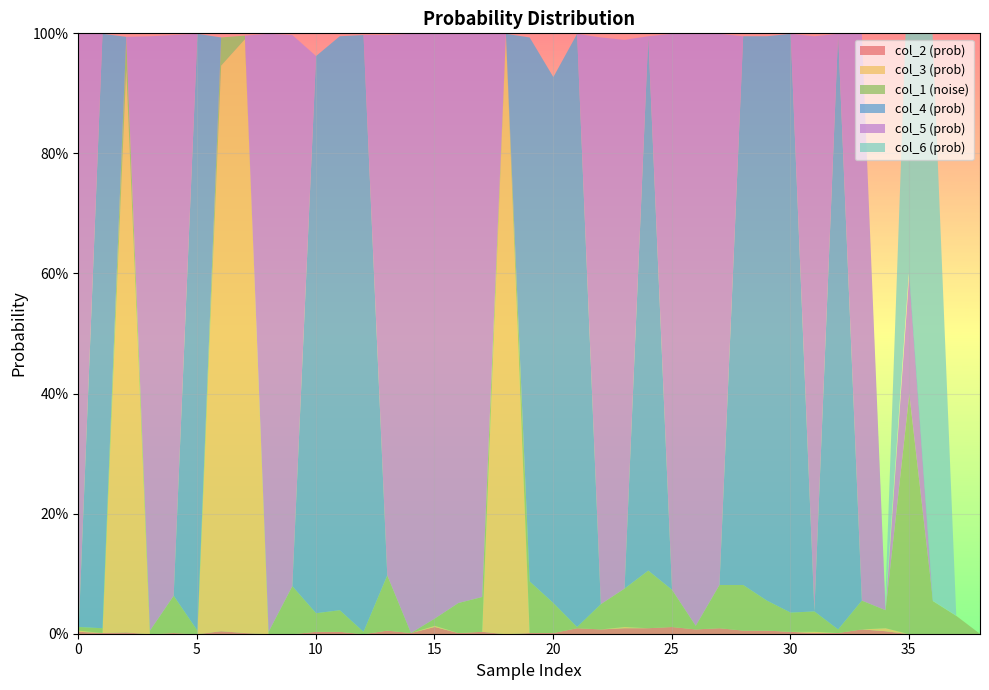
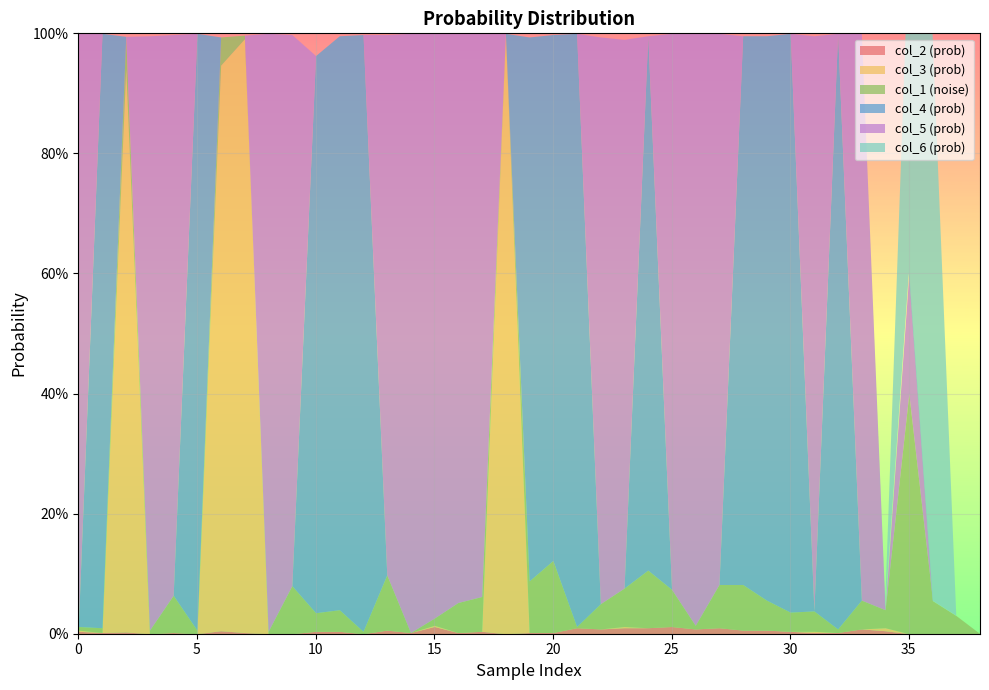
  {
    "col_1 (noise)": {
      "5": "1%",
      "10": "3%",
-     "20": "5%",
+     "20": "12%",
      "30": "3%"
    },
    "col_5 (prob)": {
      "35": "20%"
    }
  }
